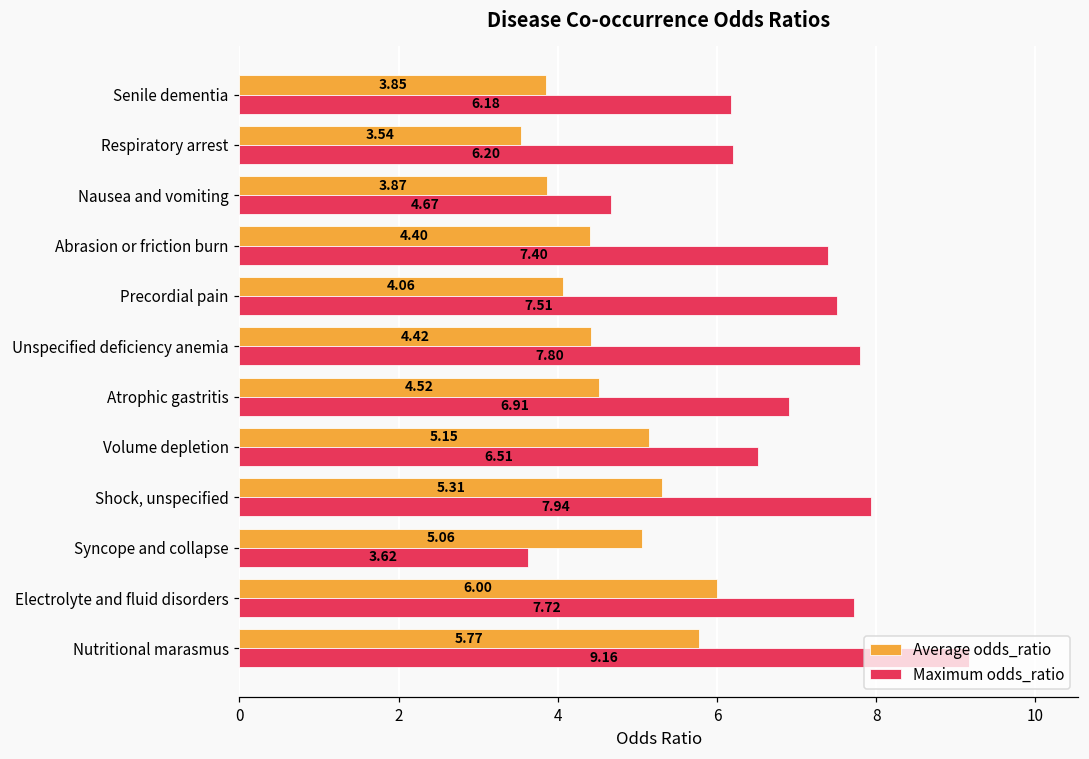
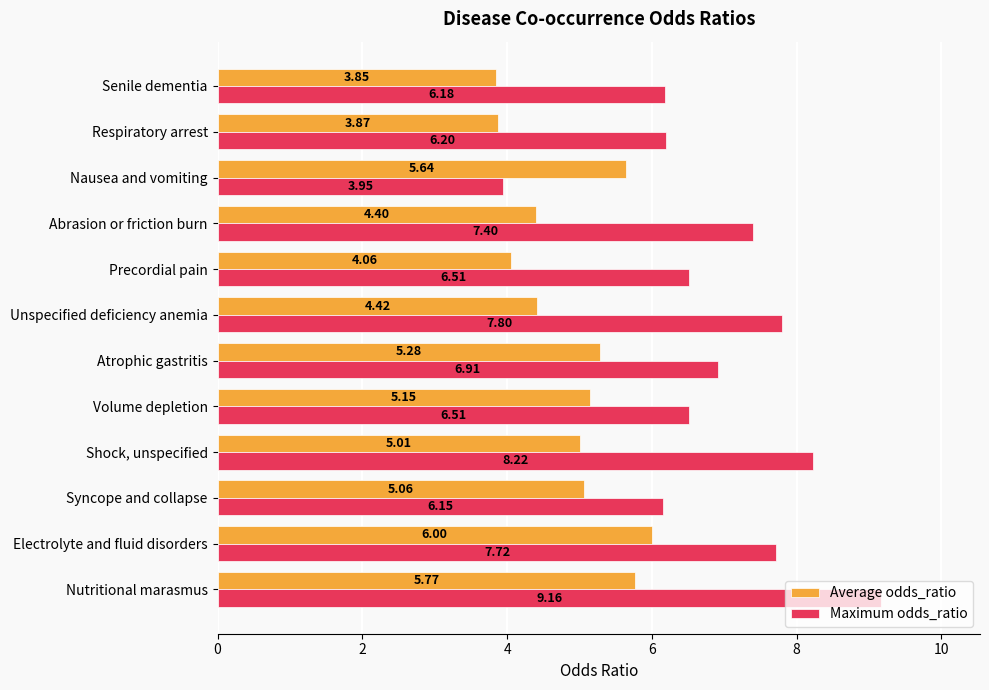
  {
    "Average odds_ratio": {
      "Senile dementia": 3.85,
-     "Respiratory arrest": 3.54,
-     "Nausea and vomiting": 3.87,
+     "Respiratory arrest": 3.87,
+     "Nausea and vomiting": 5.64,
      "Abrasion or friction burn": 4.40,
      "Precordial pain": 4.06,
      "Unspecified deficiency anemia": 4.42,
-     "Atrophic gastritis": 4.52,
+     "Atrophic gastritis": 5.28,
      "Volume depletion": 5.15,
-     "Shock, unspecified": 5.31,
+     "Shock, unspecified": 5.01,
      "Syncope and collapse": 5.06,
      "Electrolyte and fluid disorders": 6.00,
      "Nutritional marasmus": 5.77
    },
    "Maximum odds_ratio": {
      "Senile dementia": 6.18,
      "Respiratory arrest": 6.20,
-     "Nausea and vomiting": 4.67,
+     "Nausea and vomiting": 3.95,
      "Abrasion or friction burn": 7.40,
-     "Precordial pain": 7.51,
+     "Precordial pain": 6.51,
      "Unspecified deficiency anemia": 7.80,
      "Atrophic gastritis": 6.91,
      "Volume depletion": 6.51,
-     "Shock, unspecified": 7.94,
-     "Syncope and collapse": 3.62,
+     "Shock, unspecified": 8.22,
+     "Syncope and collapse": 6.15,
      "Electrolyte and fluid disorders": 7.72
    }
  }
